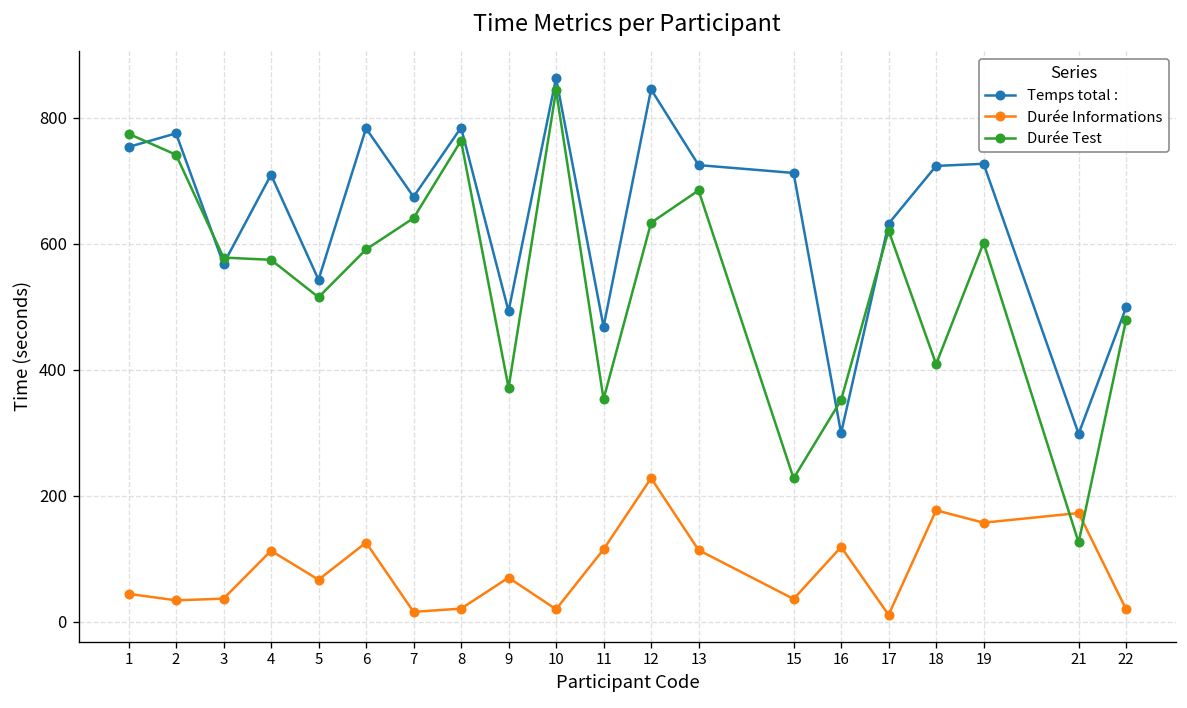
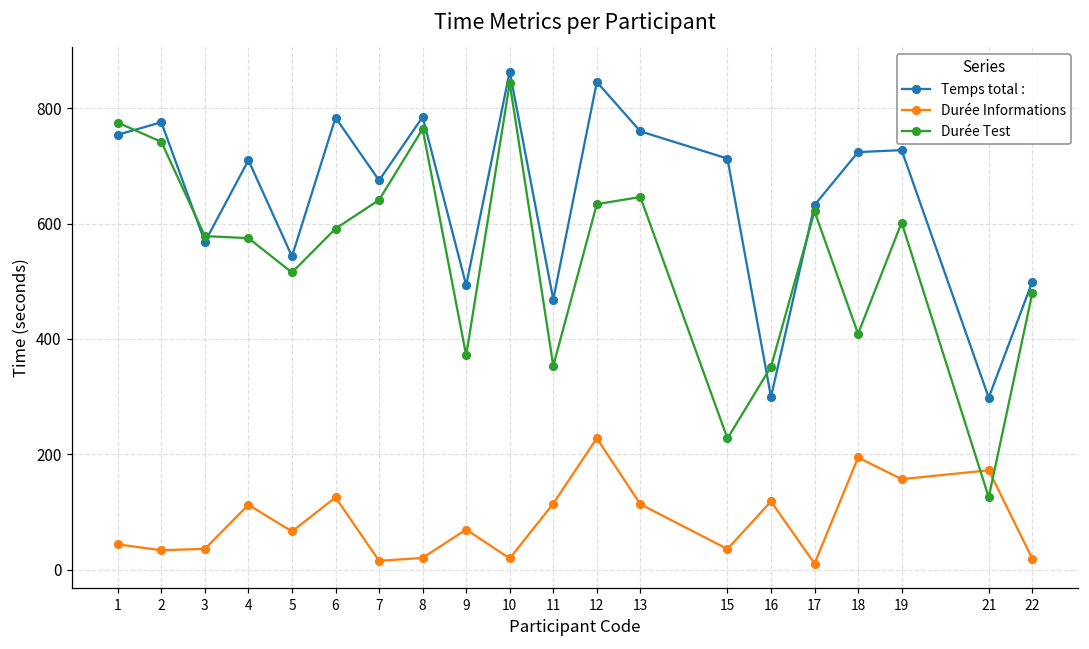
  {
    "Temps total :": {
      "1": 750,
      "2": 780,
      "3": 570,
      "4": 710,
      "5": 540,
      "6": 780,
      "7": 670,
      "8": 780,
      "9": 490,
      "10": 860,
      "11": 470,
      "12": 850,
-     "13": 720,
+     "13": 760,
      "15": 710,
      "16": 300,
      "17": 630,
      "18": 720,
      "19": 730,
      "21": 300,
      "22": 500
    },
    "Durée Informations": {
      "1": 40,
      "2": 30,
      "3": 40,
      "4": 110,
      "5": 70,
      "6": 130,
      "7": 20,
      "8": 20,
      "9": 70,
      "10": 20,
      "11": 110,
      "12": 230,
      "13": 110,
      "15": 40,
      "16": 120,
      "17": 10,
-     "18": 180,
+     "18": 190,
      "19": 160,
      "21": 170,
      "22": 20
    },
    "Durée Test": {
      "1": 770,
      "2": 740,
      "3": 580,
      "4": 570,
      "5": 520,
      "6": 590,
      "7": 640,
      "8": 760,
      "9": 370,
      "10": 840,
      "11": 350,
      "12": 630,
-     "13": 680,
+     "13": 650,
      "15": 230,
      "16": 350,
      "17": 620,
      "18": 410,
      "19": 600,
      "21": 130,
      "22": 480
    }
  }
